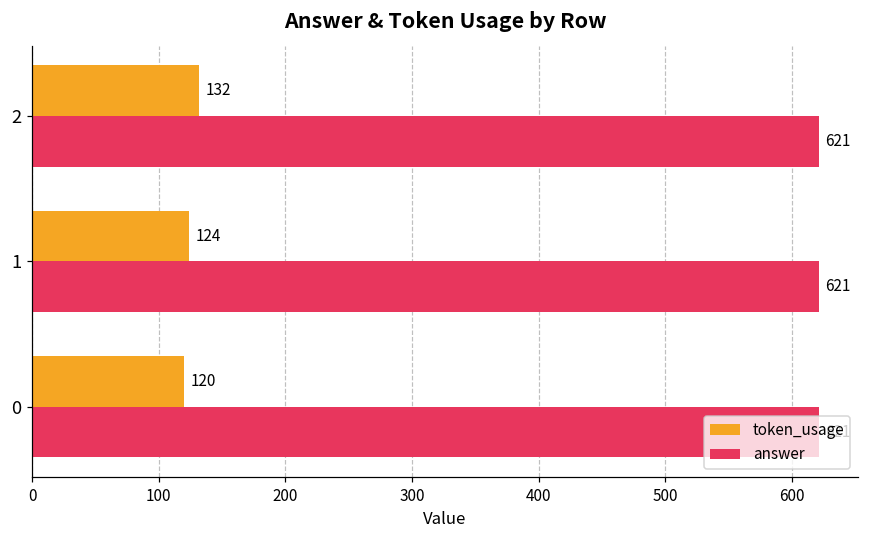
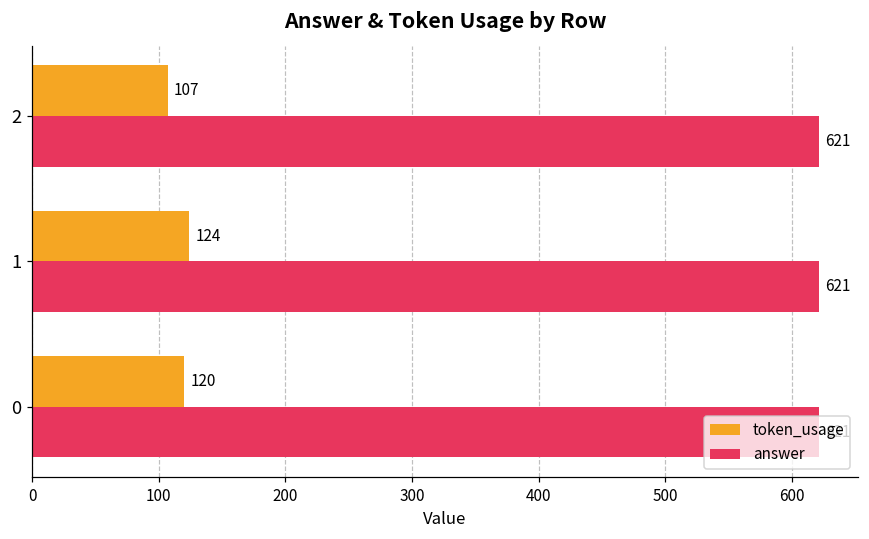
  {
    "token_usage": {
-     "2": 132,
+     "2": 107,
      "1": 124,
      "0": 120
    },
    "answer": {
      "2": 621,
      "1": 621
    }
  }
